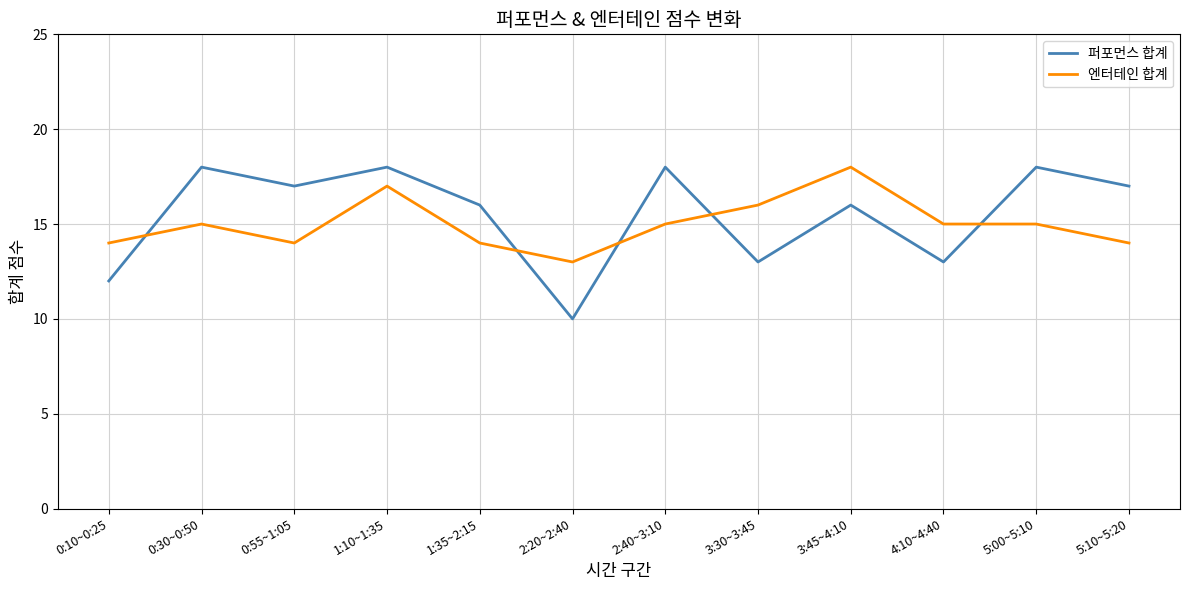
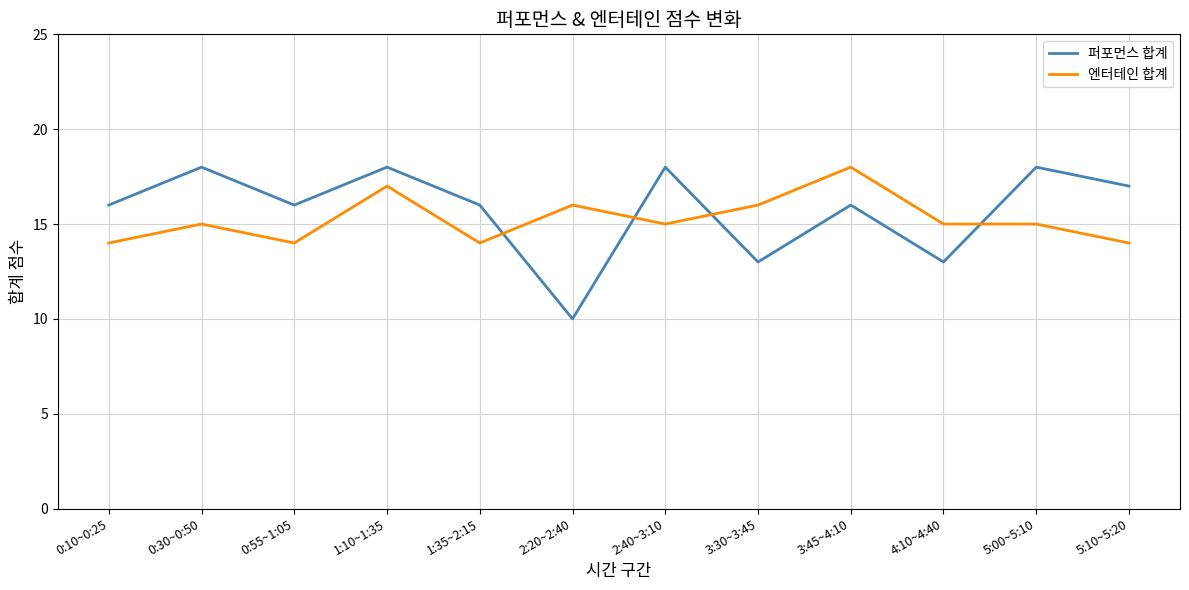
  {
    "퍼포먼스 합계": {
-     "0:10~0:25": 12,
+     "0:10~0:25": 16,
      "0:30~0:50": 18,
-     "0:55~1:05": 17,
+     "0:55~1:05": 16,
      "1:10~1:35": 18,
      "1:35~2:15": 16,
      "2:20~2:40": 10,
      "2:40~3:10": 18,
      "3:30~3:45": 13,
      "3:45~4:10": 16,
      "4:10~4:40": 13,
      "5:00~5:10": 18,
      "5:10~5:20": 17
    },
    "엔터테인 합계": {
      "0:10~0:25": 14,
      "0:30~0:50": 15,
      "0:55~1:05": 14,
      "1:10~1:35": 17,
      "1:35~2:15": 14,
-     "2:20~2:40": 13,
+     "2:20~2:40": 16,
      "2:40~3:10": 15,
      "3:30~3:45": 16,
      "3:45~4:10": 18,
      "4:10~4:40": 15,
      "5:00~5:10": 15,
      "5:10~5:20": 14
    }
  }
